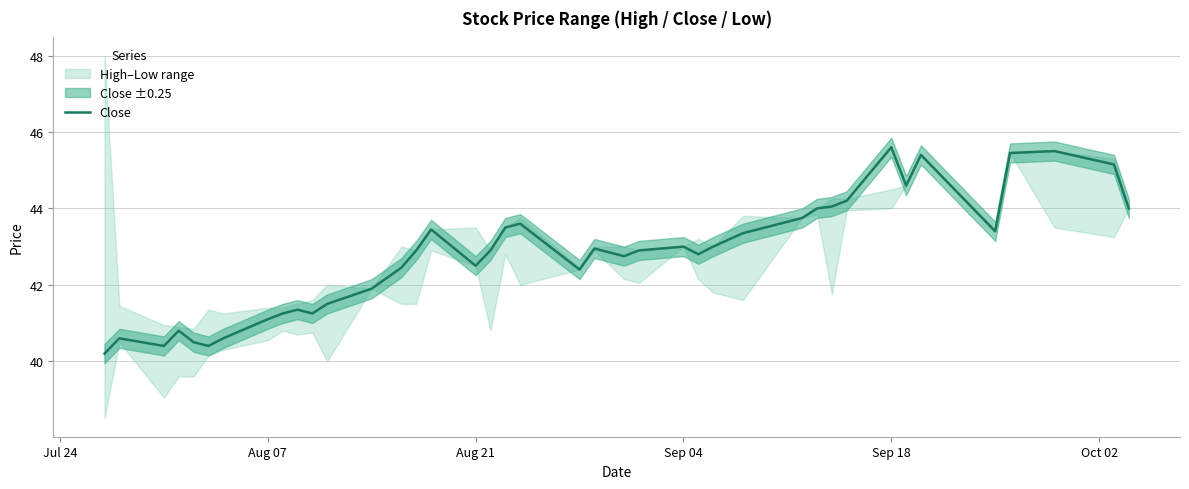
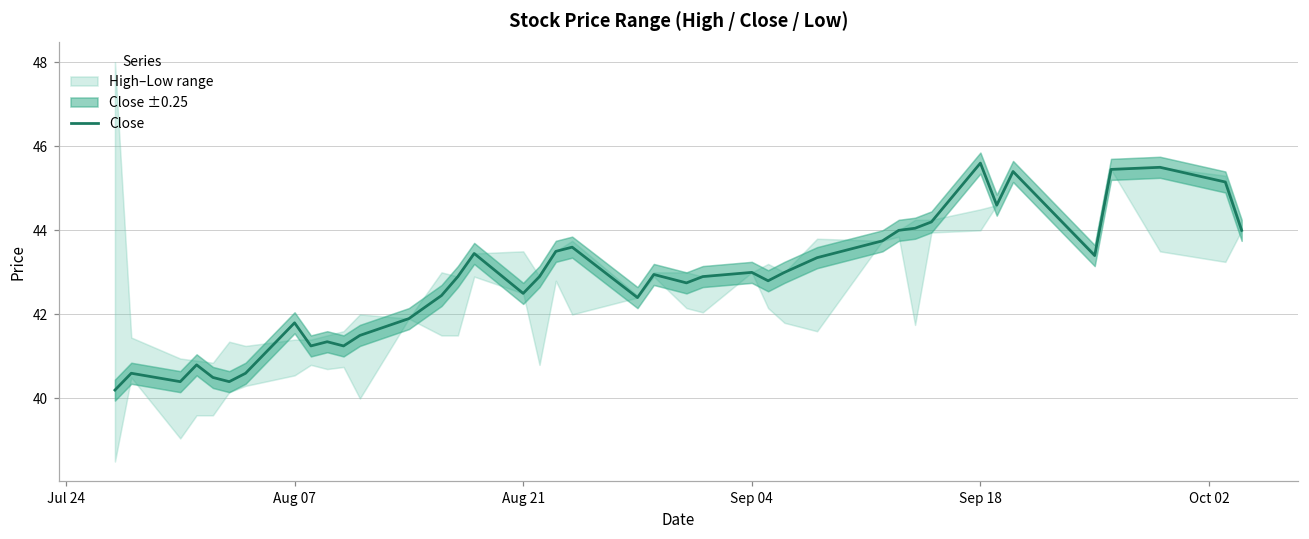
  {
    "Close": {
-     "Aug 07": 41.1,
+     "Aug 07": 41.8,
      "Aug 21": 42.5,
      "Sep 18": 45.6
    }
  }
